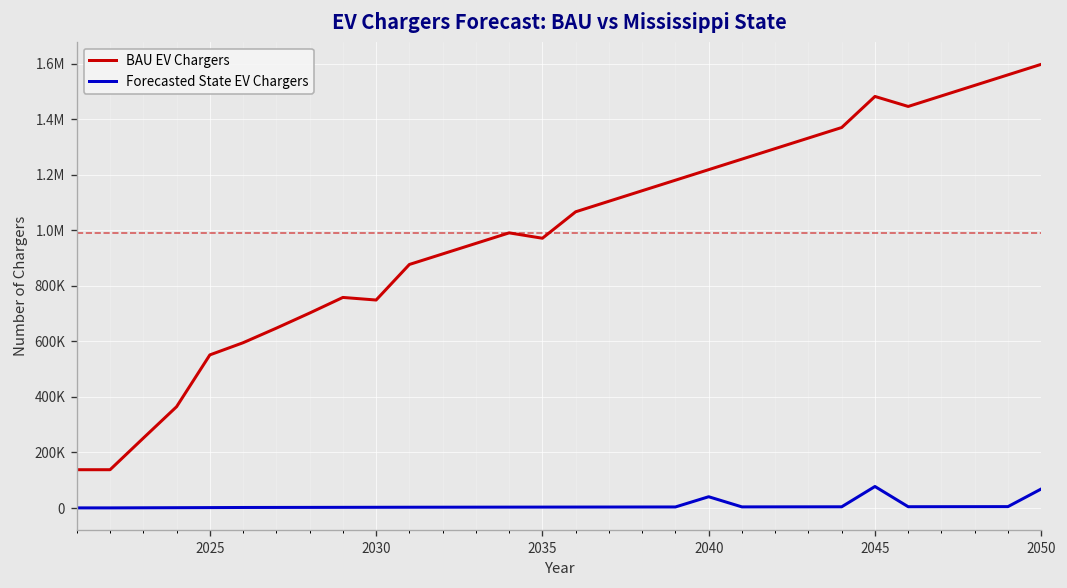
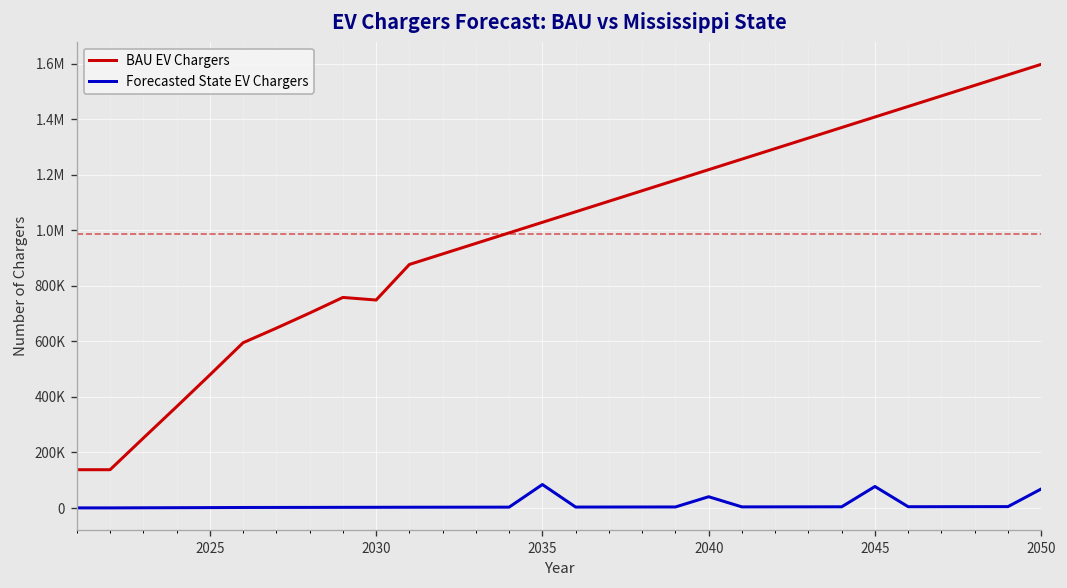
  {
    "BAU EV Chargers": {
-     "2025": 550000,
+     "2025": 480000,
      "2030": 750000,
-     "2035": 970000,
+     "2035": 1030000,
      "2040": 1220000,
-     "2045": 1480000,
+     "2045": 1410000,
      "2050": 1600000
    },
    "Forecasted State EV Chargers": {
      "2025": 0,
      "2030": 0,
-     "2035": 0,
+     "2035": 80000,
      "2040": 40000,
      "2045": 80000,
      "2050": 70000
    }
  }
